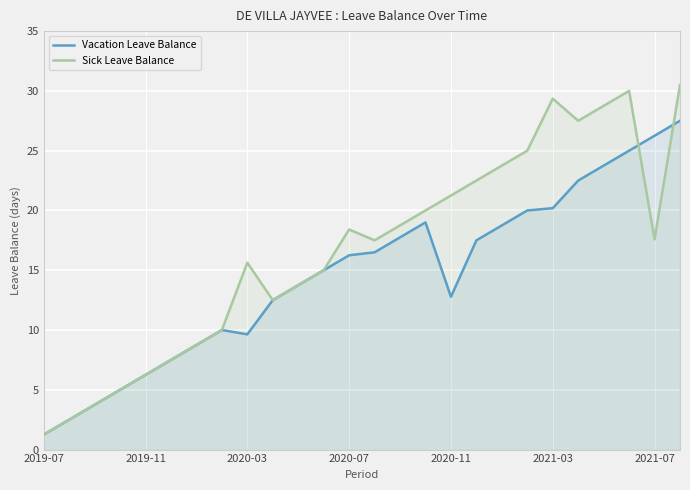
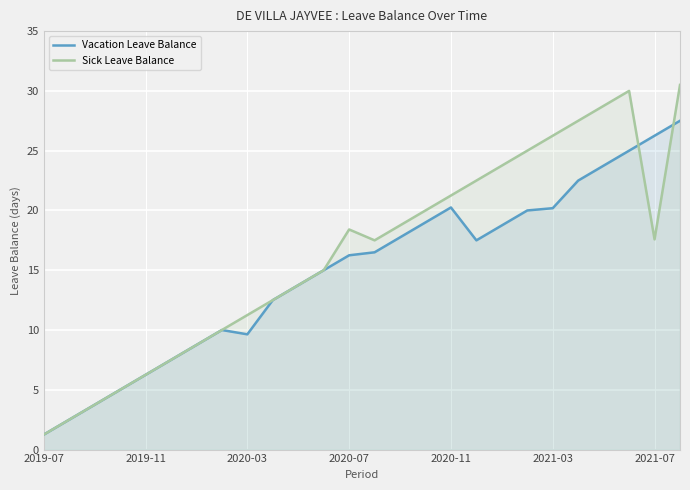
  {
    "Vacation Leave Balance": {
      "2020-03": 9.6,
      "2020-07": 16.3,
-     "2020-11": 12.8,
+     "2020-11": 20.3,
      "2021-03": 20.2,
      "2021-07": 26.3
    },
    "Sick Leave Balance": {
-     "2020-03": 15.6,
+     "2020-03": 11.3,
      "2020-07": 18.4,
      "2020-11": 21.3,
-     "2021-03": 29.4,
+     "2021-03": 26.3,
      "2021-07": 17.6
    }
  }
